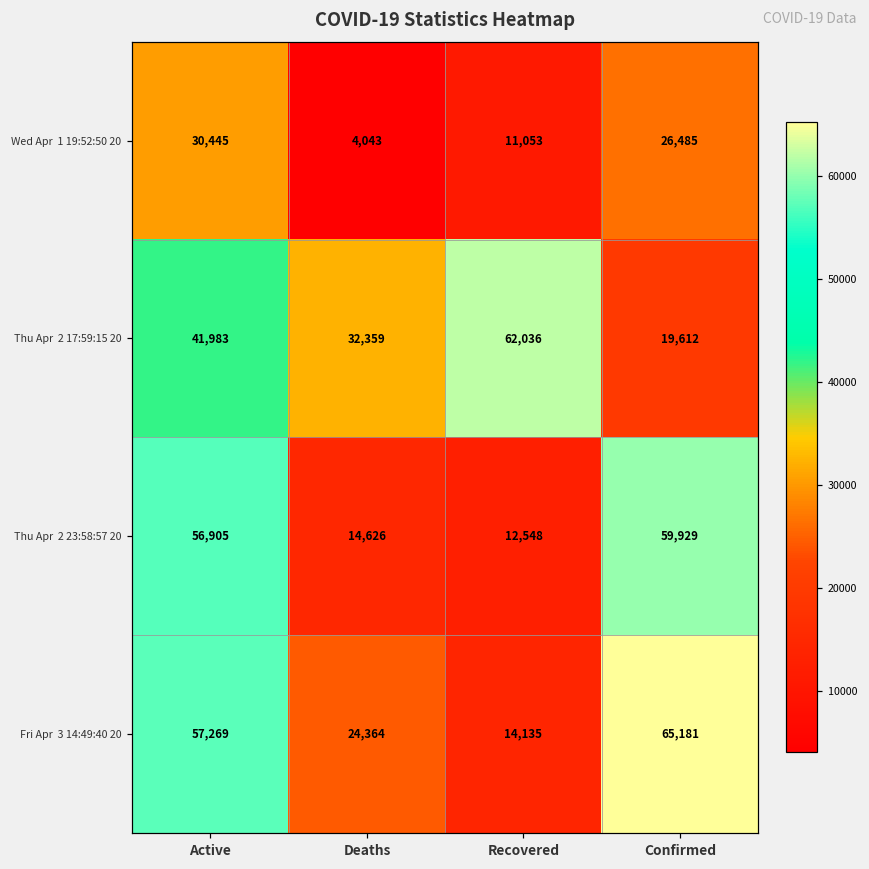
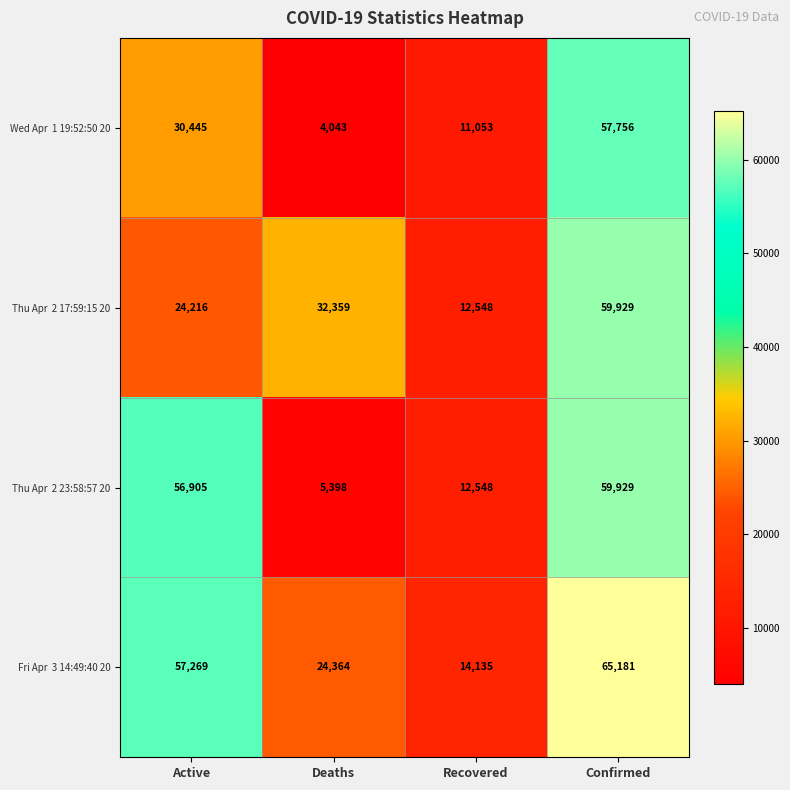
  {
    "Wed Apr 1 19:52:50 20": {
      "Active": "30,445",
      "Deaths": "4,043",
      "Recovered": "11,053",
-     "Confirmed": "26,485"
+     "Confirmed": "57,756"
    },
    "Thu Apr 2 17:59:15 20": {
-     "Active": "41,983",
+     "Active": "24,216",
      "Deaths": "32,359",
-     "Recovered": "62,036",
-     "Confirmed": "19,612"
+     "Recovered": "12,548",
+     "Confirmed": "59,929"
    },
    "Thu Apr 2 23:58:57 20": {
      "Active": "56,905",
-     "Deaths": "14,626",
+     "Deaths": "5,398",
      "Recovered": "12,548",
      "Confirmed": "59,929"
    },
    "Fri Apr 3 14:49:40 20": {
      "Active": "57,269",
      "Deaths": "24,364",
      "Recovered": "14,135",
      "Confirmed": "65,181"
    }
  }
